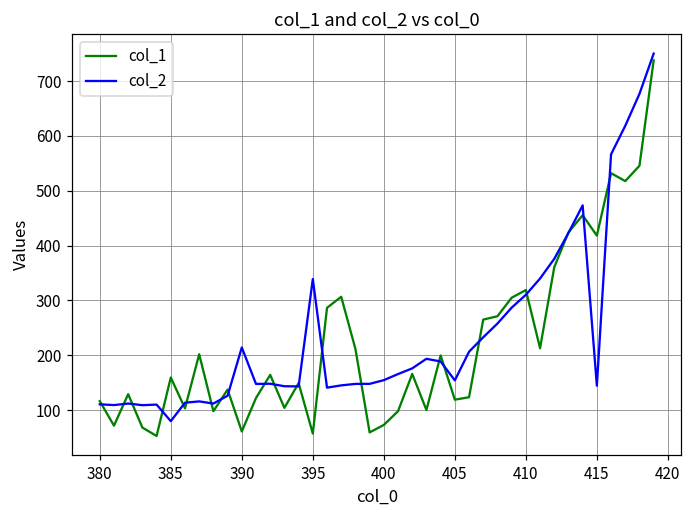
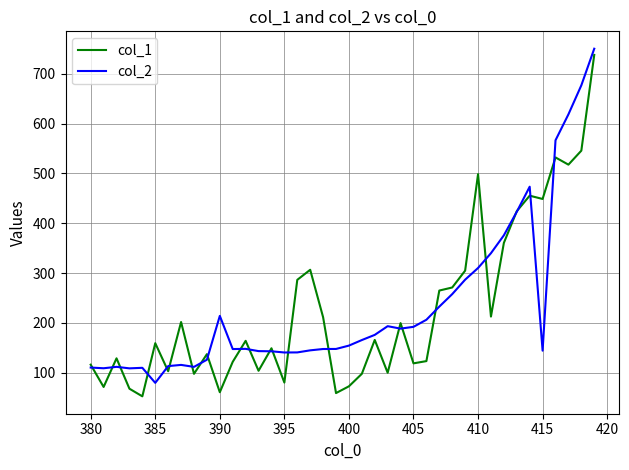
  {
    "col_1": {
      "380": 120,
      "385": 160,
      "390": 60,
-     "395": 60,
+     "395": 80,
      "400": 70,
      "405": 120,
-     "410": 320,
-     "415": 420
+     "410": 500,
+     "415": 450
    },
    "col_2": {
      "380": 110,
      "385": 80,
      "390": 210,
-     "395": 340,
+     "395": 140,
      "400": 150,
-     "405": 150,
+     "405": 190,
      "410": 310,
      "415": 140
    }
  }
